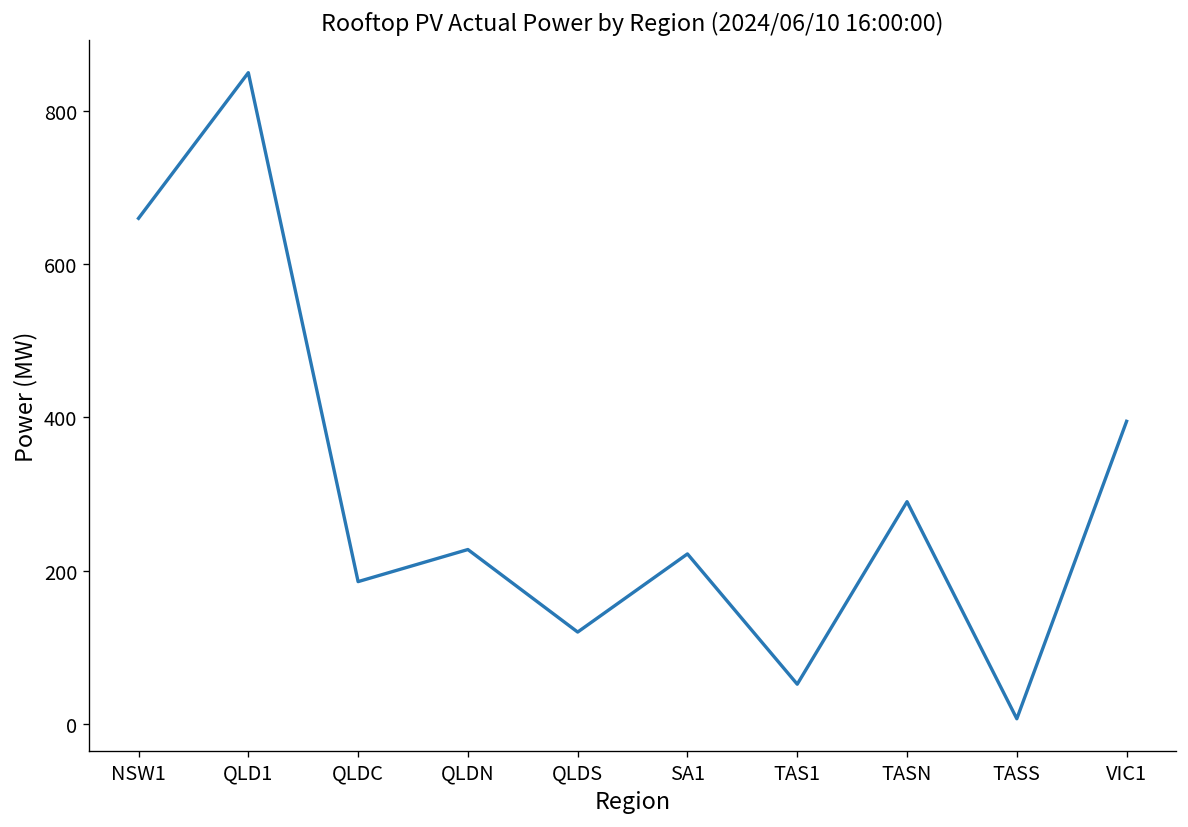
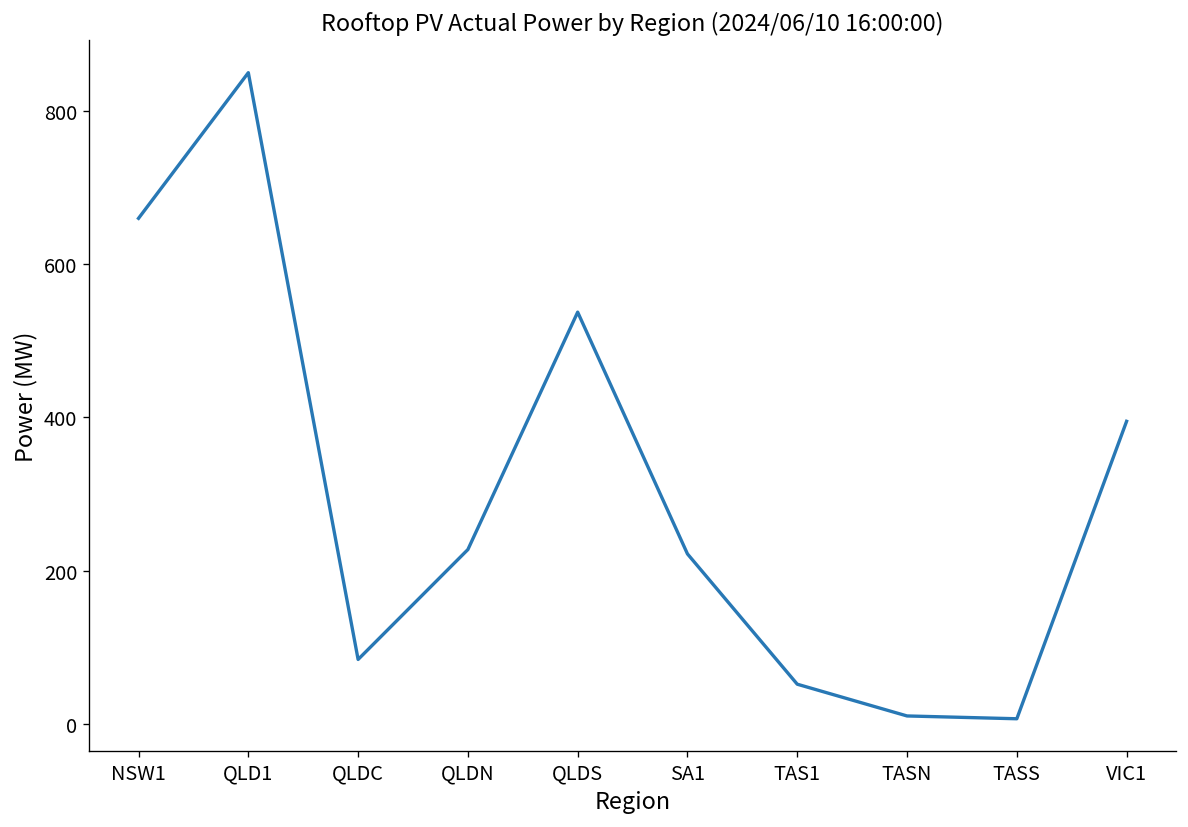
  {
    "NSW1": 660,
    "QLD1": 850,
-   "QLDC": 190,
+   "QLDC": 80,
    "QLDN": 230,
-   "QLDS": 120,
+   "QLDS": 540,
    "SA1": 220,
    "TAS1": 50,
-   "TASN": 290,
+   "TASN": 10,
    "TASS": 10,
    "VIC1": 390
  }
